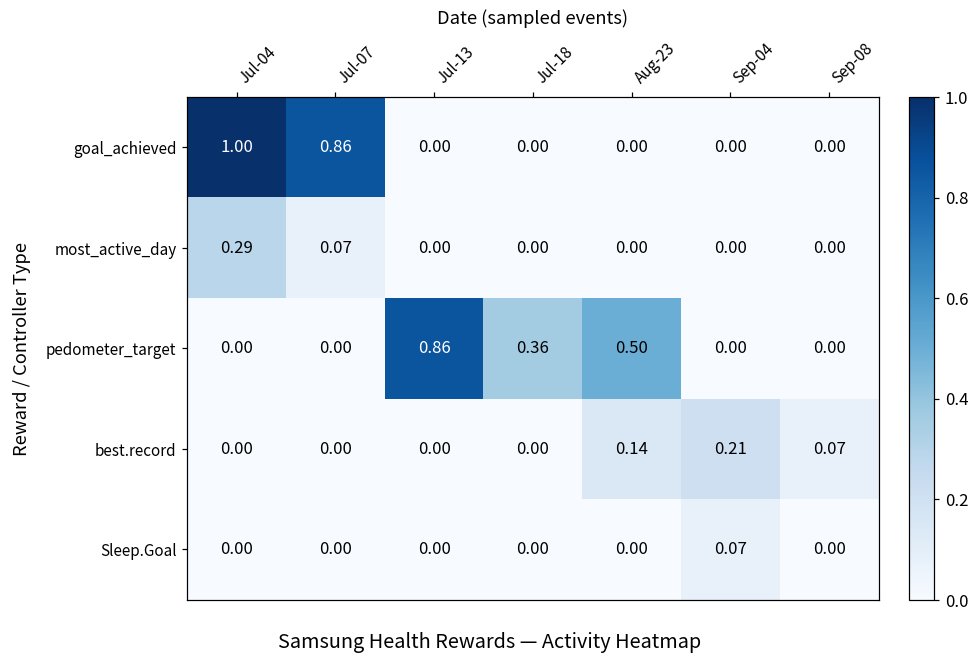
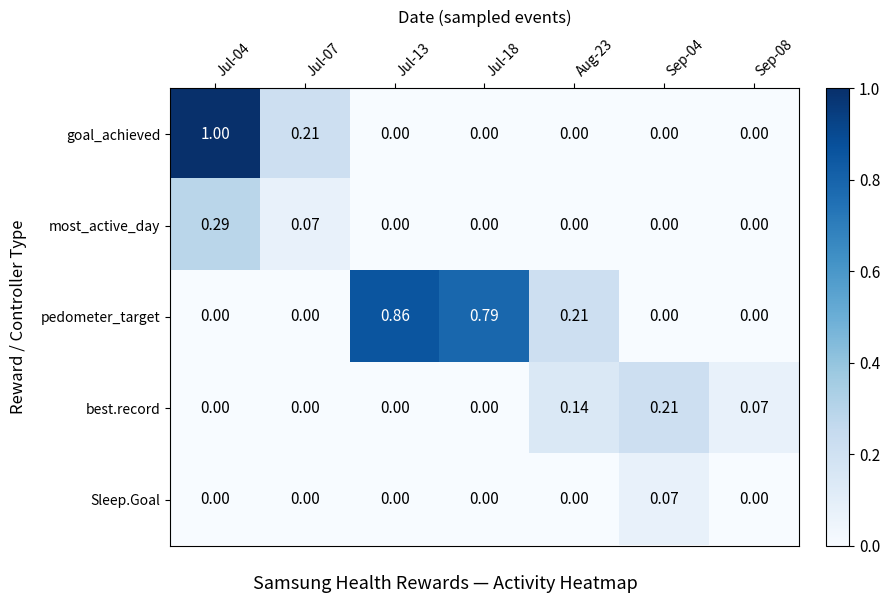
  {
    "goal_achieved": {
      "Jul-04": 1.00,
-     "Jul-07": 0.86,
+     "Jul-07": 0.21,
      "Jul-13": 0.00,
      "Jul-18": 0.00,
      "Aug-23": 0.00,
      "Sep-04": 0.00,
      "Sep-08": 0.00
    },
    "most_active_day": {
      "Jul-04": 0.29,
      "Jul-07": 0.07,
      "Jul-13": 0.00,
      "Jul-18": 0.00,
      "Aug-23": 0.00,
      "Sep-04": 0.00,
      "Sep-08": 0.00
    },
    "pedometer_target": {
      "Jul-04": 0.00,
      "Jul-07": 0.00,
      "Jul-13": 0.86,
-     "Jul-18": 0.36,
-     "Aug-23": 0.50,
+     "Jul-18": 0.79,
+     "Aug-23": 0.21,
      "Sep-04": 0.00,
      "Sep-08": 0.00
    },
    "best.record": {
      "Jul-04": 0.00,
      "Jul-07": 0.00,
      "Jul-13": 0.00,
      "Jul-18": 0.00,
      "Aug-23": 0.14,
      "Sep-04": 0.21,
      "Sep-08": 0.07
    },
    "Sleep.Goal": {
      "Jul-04": 0.00,
      "Jul-07": 0.00,
      "Jul-13": 0.00,
      "Jul-18": 0.00,
      "Aug-23": 0.00,
      "Sep-04": 0.07,
      "Sep-08": 0.00
    }
  }
